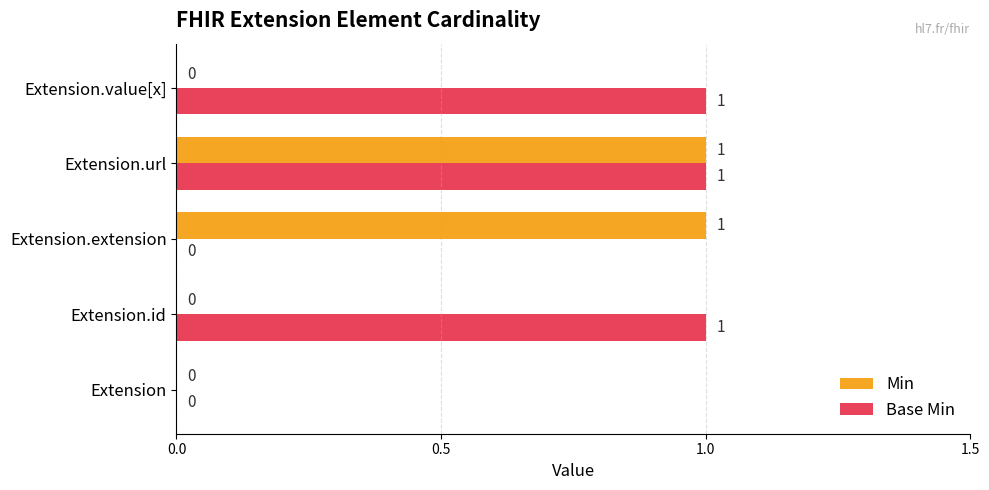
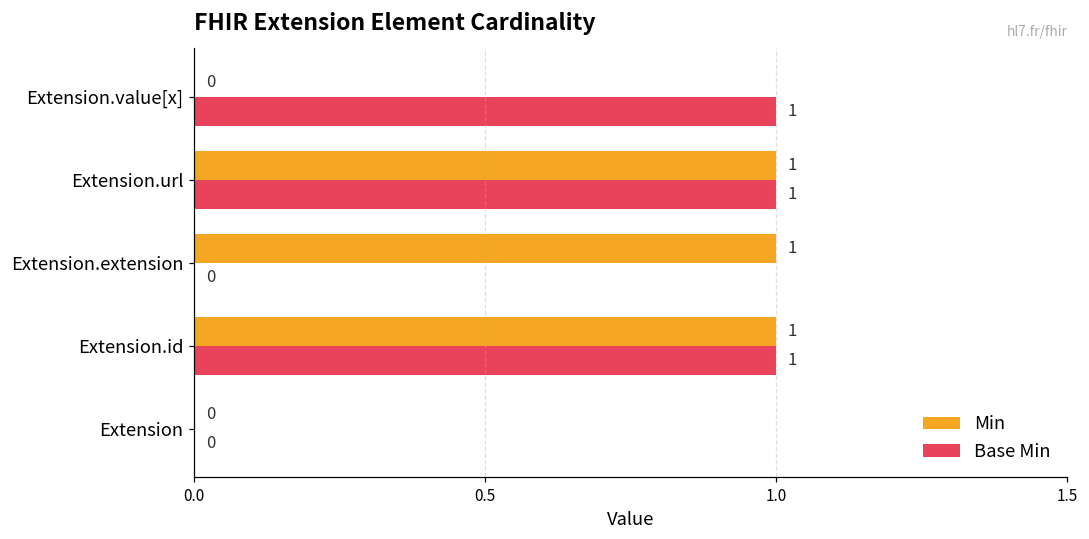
  {
    "Min": {
      "Extension.value[x]": 0,
      "Extension.url": 1,
      "Extension.extension": 1,
-     "Extension.id": 0,
+     "Extension.id": 1,
      "Extension": 0
    },
    "Base Min": {
      "Extension.value[x]": 1,
      "Extension.url": 1,
      "Extension.extension": 0,
      "Extension.id": 1,
      "Extension": 0
    }
  }
